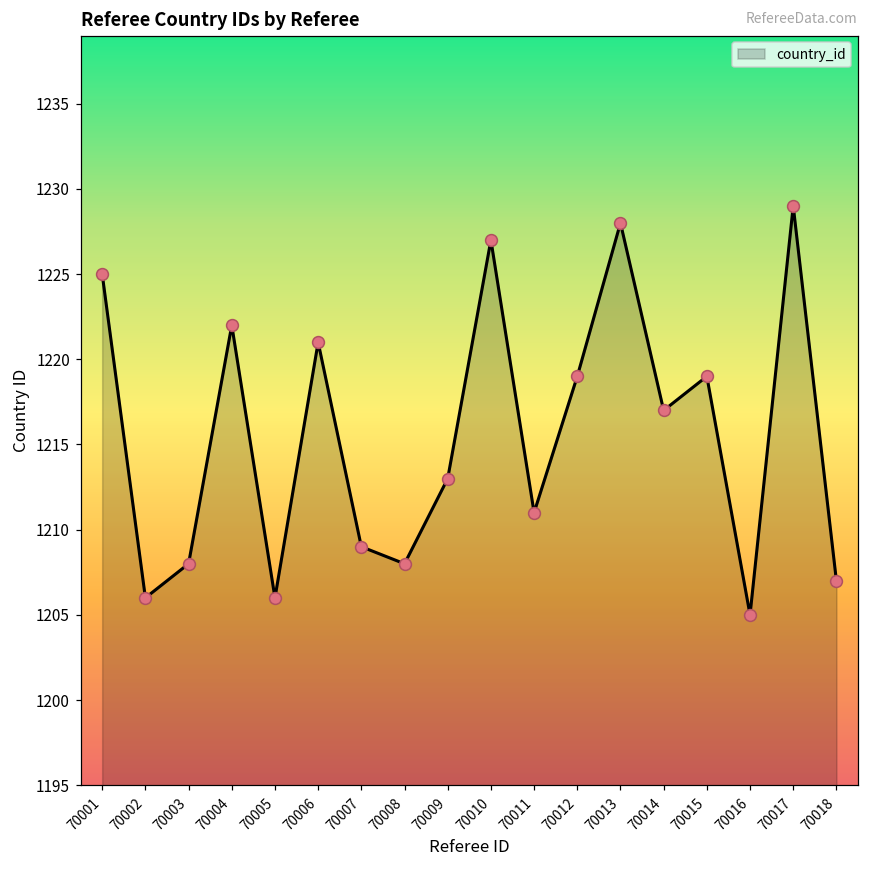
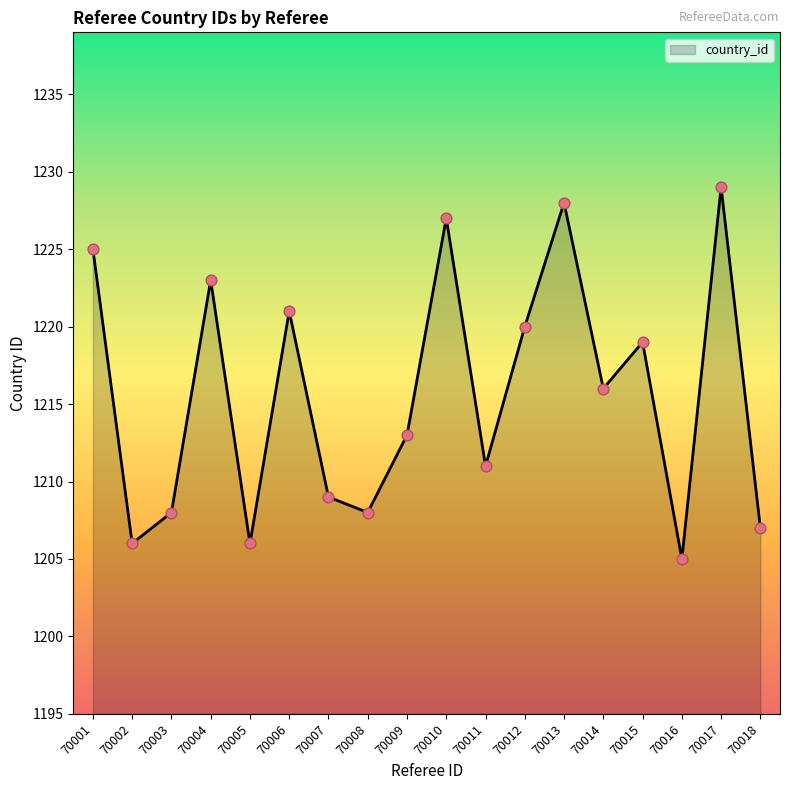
  {
    "70001": 1225,
    "70002": 1206,
    "70003": 1208,
-   "70004": 1222,
+   "70004": 1223,
    "70005": 1206,
    "70006": 1221,
    "70007": 1209,
    "70008": 1208,
    "70009": 1213,
    "70010": 1227,
    "70011": 1211,
-   "70012": 1219,
+   "70012": 1220,
    "70013": 1228,
-   "70014": 1217,
+   "70014": 1216,
    "70015": 1219,
    "70016": 1205,
    "70017": 1229,
    "70018": 1207
  }
